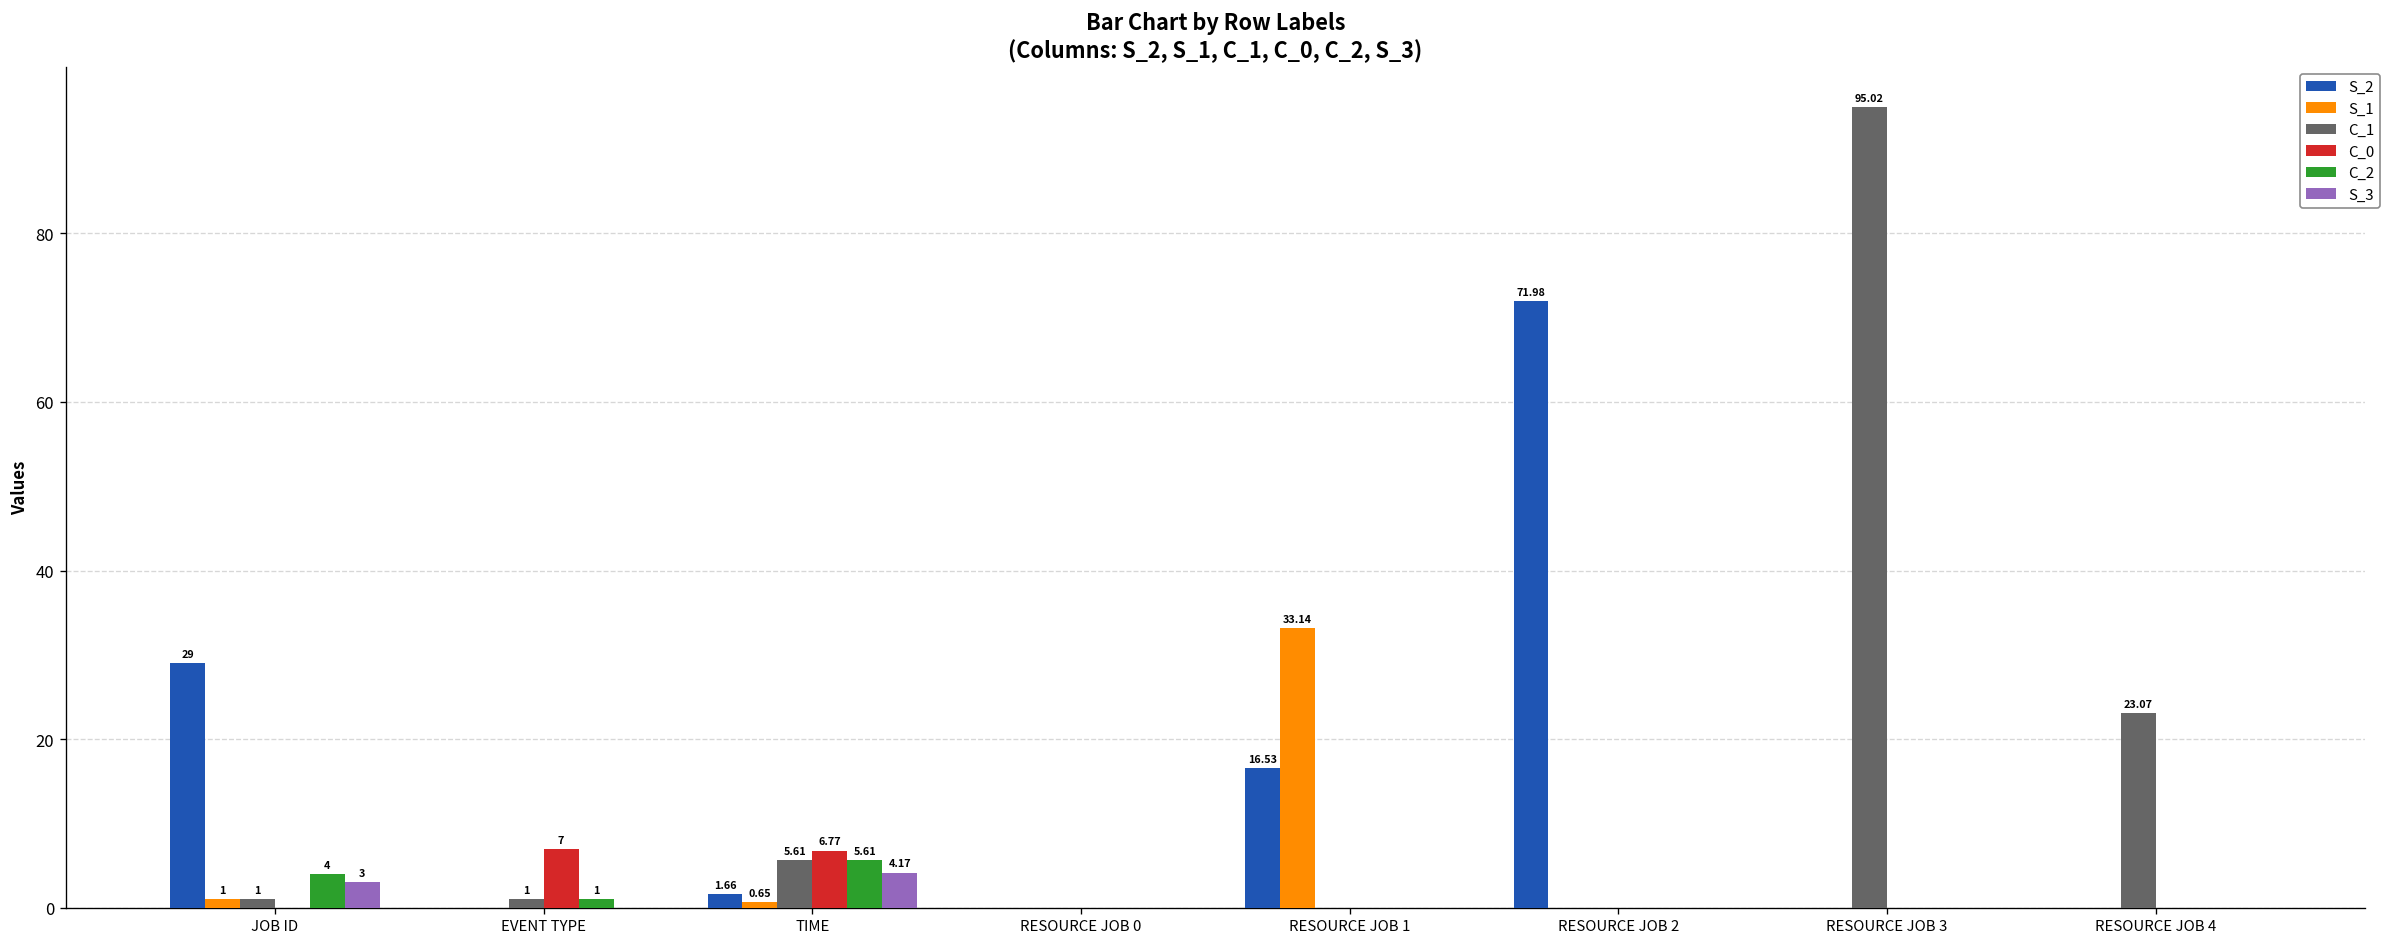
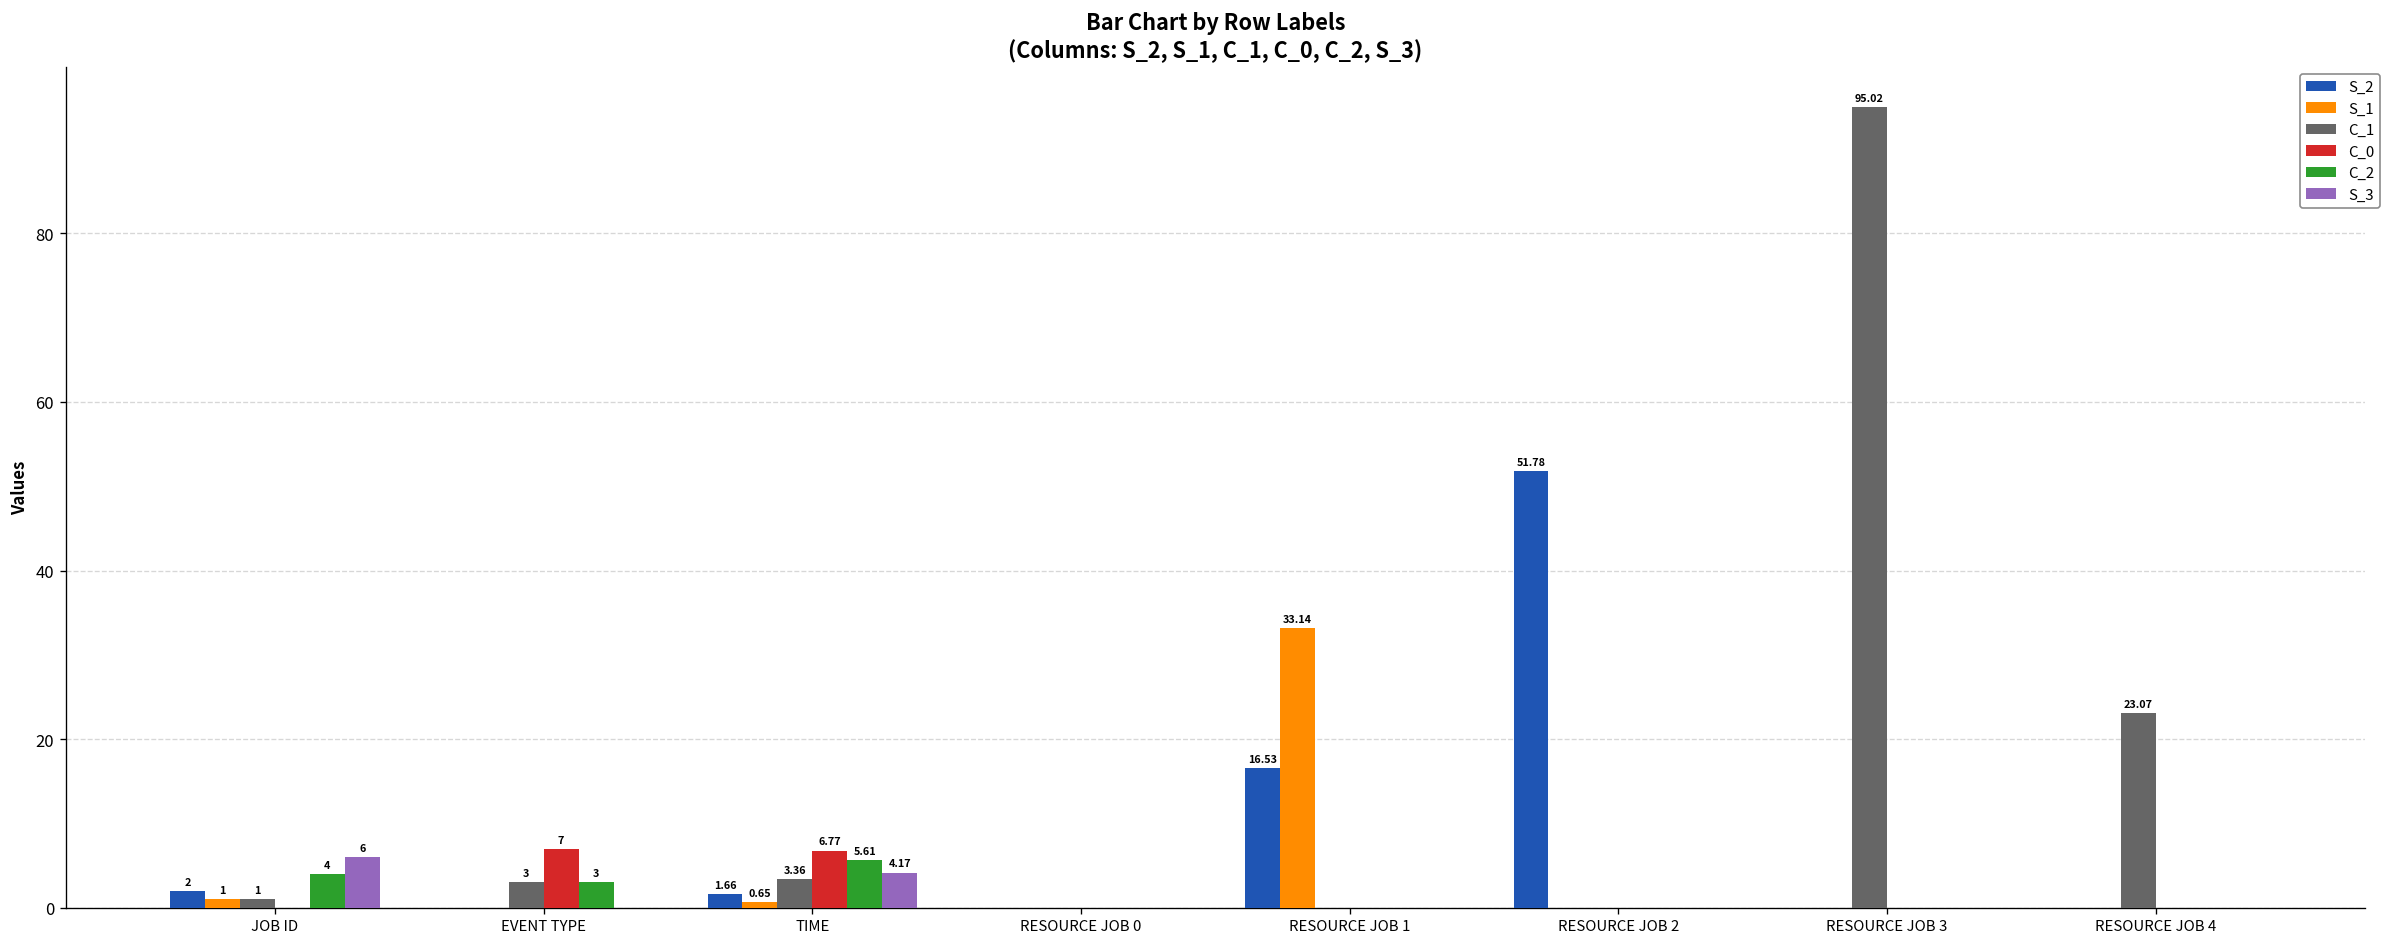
  {
    "S_2": {
-     "JOB ID": 29,
+     "JOB ID": 2,
      "TIME": 1.66,
      "RESOURCE JOB 1": 16.53,
-     "RESOURCE JOB 2": 71.98
+     "RESOURCE JOB 2": 51.78
    },
    "S_1": {
      "JOB ID": 1,
      "TIME": 0.65,
      "RESOURCE JOB 1": 33.14
    },
    "C_1": {
      "JOB ID": 1,
-     "EVENT TYPE": 1,
-     "TIME": 5.61,
+     "EVENT TYPE": 3,
+     "TIME": 3.36,
      "RESOURCE JOB 3": 95.02,
      "RESOURCE JOB 4": 23.07
    },
    "C_0": {
      "EVENT TYPE": 7,
      "TIME": 6.77
    },
    "C_2": {
      "JOB ID": 4,
-     "EVENT TYPE": 1,
+     "EVENT TYPE": 3,
      "TIME": 5.61
    },
    "S_3": {
-     "JOB ID": 3,
+     "JOB ID": 6,
      "TIME": 4.17
    }
  }
